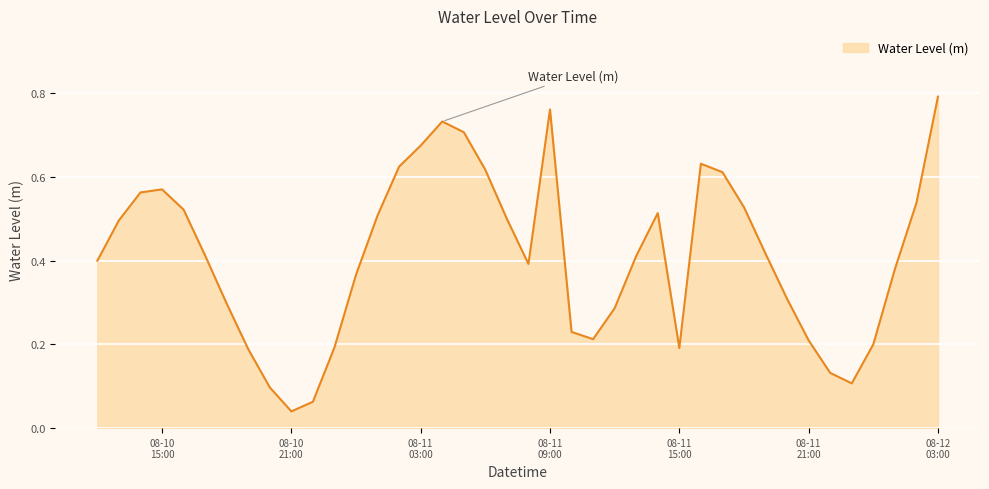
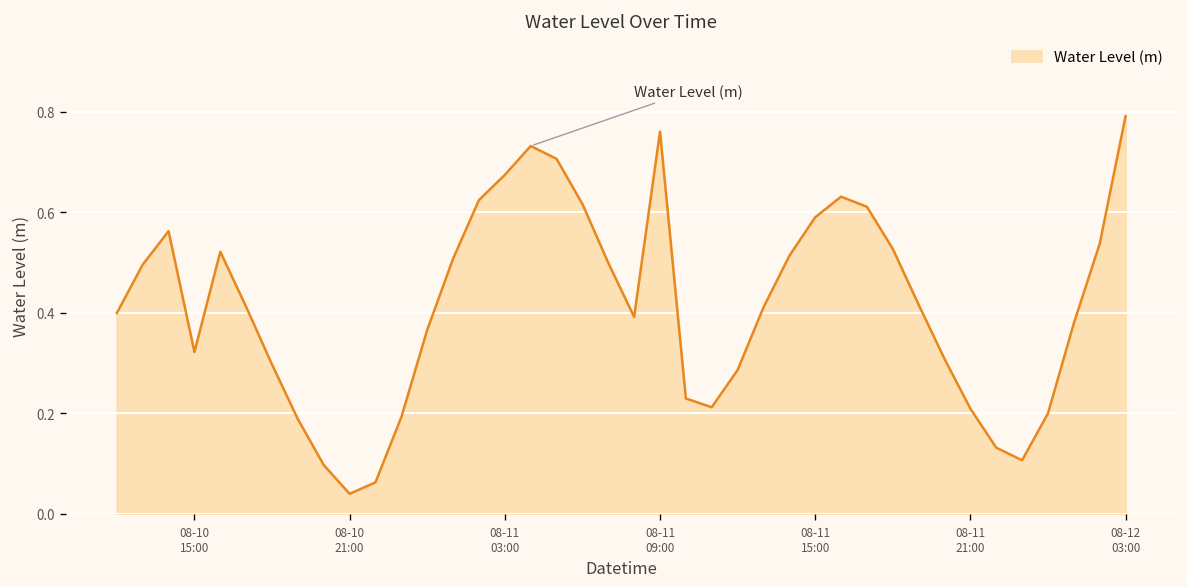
  {
-   "08-10 15:00": 0.57,
+   "08-10 15:00": 0.32,
    "08-10 21:00": 0.04,
    "08-11 03:00": 0.67,
    "08-11 09:00": 0.76,
-   "08-11 15:00": 0.19,
+   "08-11 15:00": 0.59,
    "08-11 21:00": 0.21,
    "08-12 03:00": 0.79
  }
